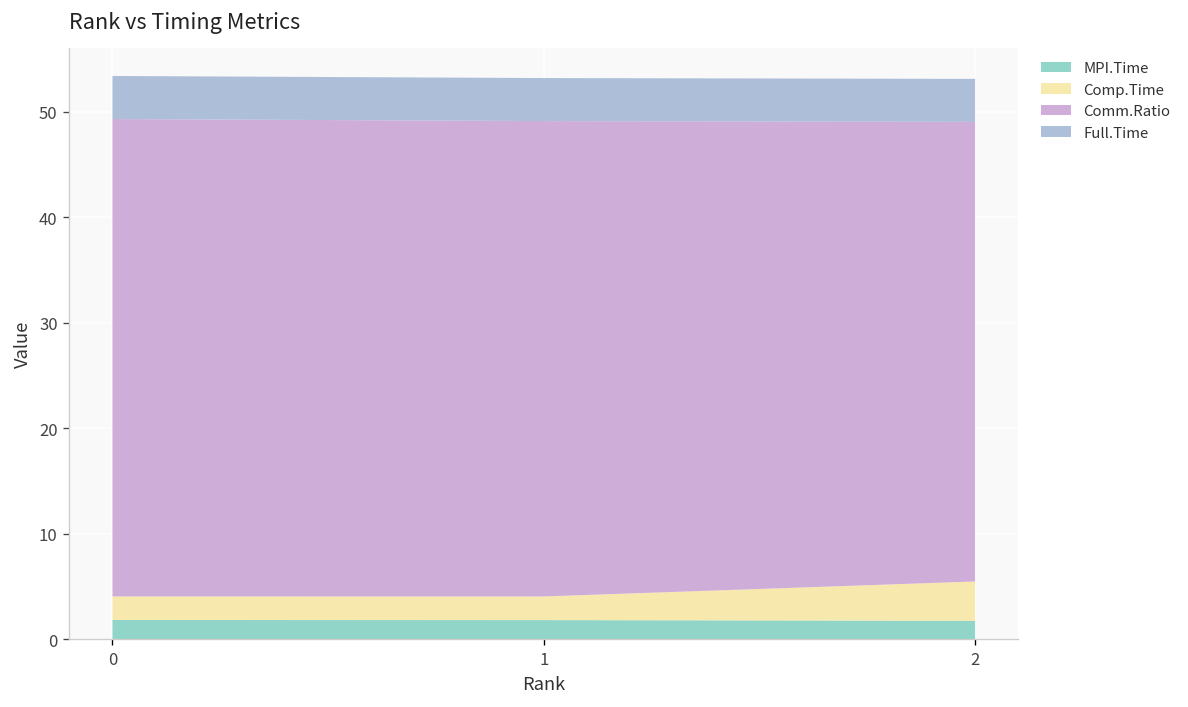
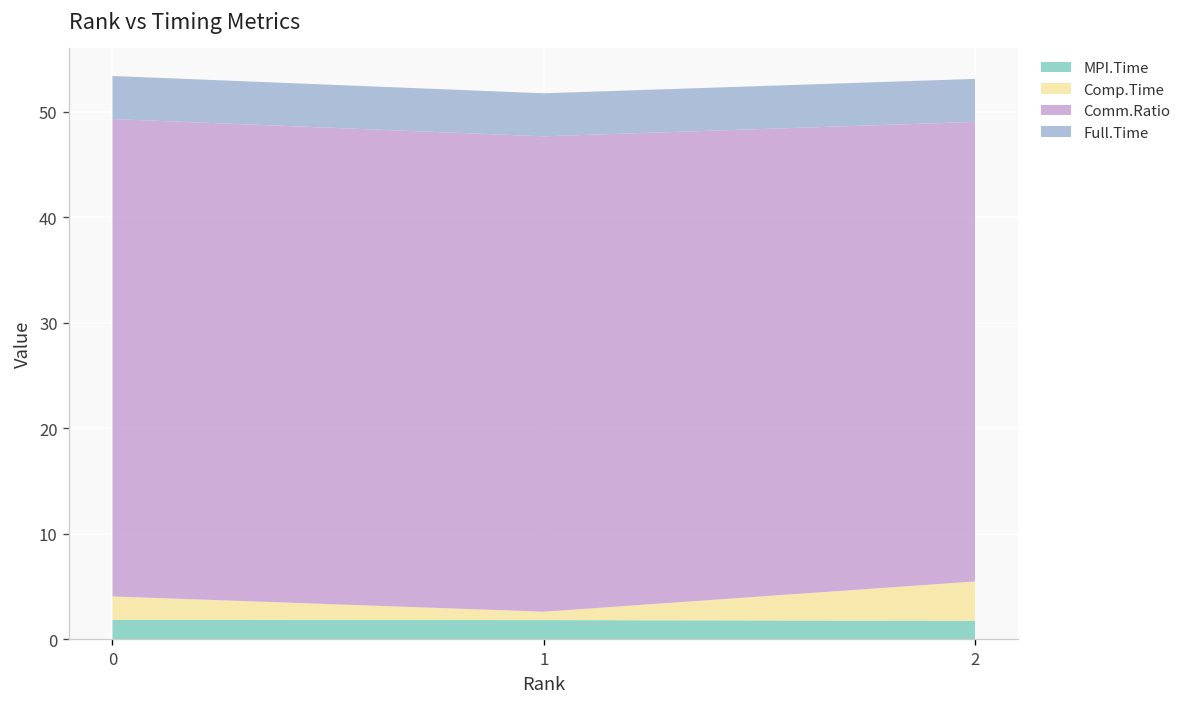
  {
    "Comp.Time": {
      "0": 2,
-     "1": 2,
+     "1": 1,
      "2": 4
    }
  }
